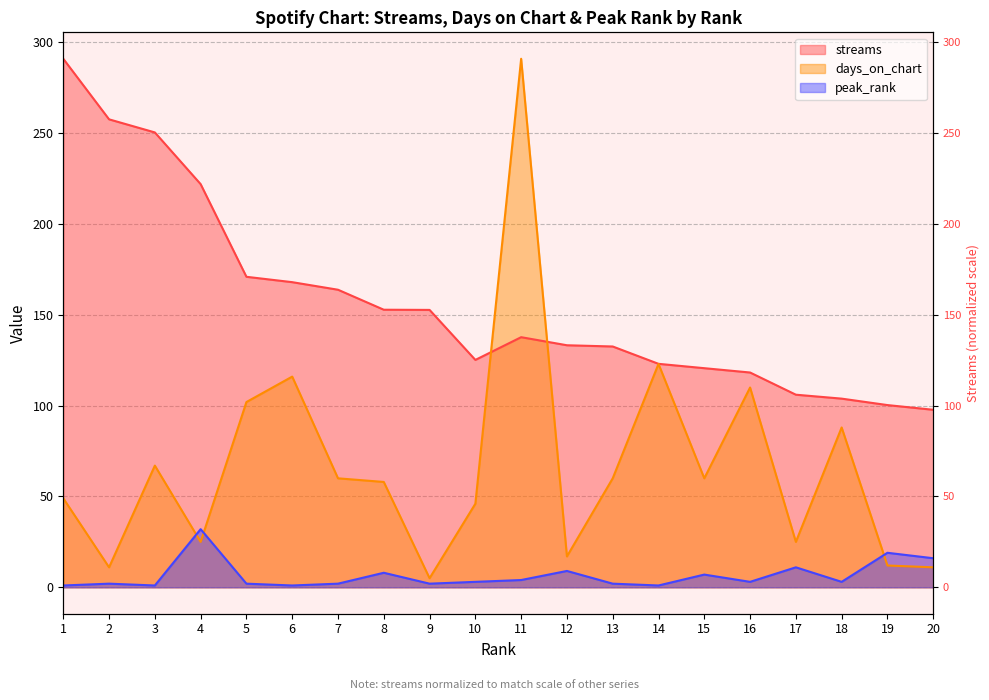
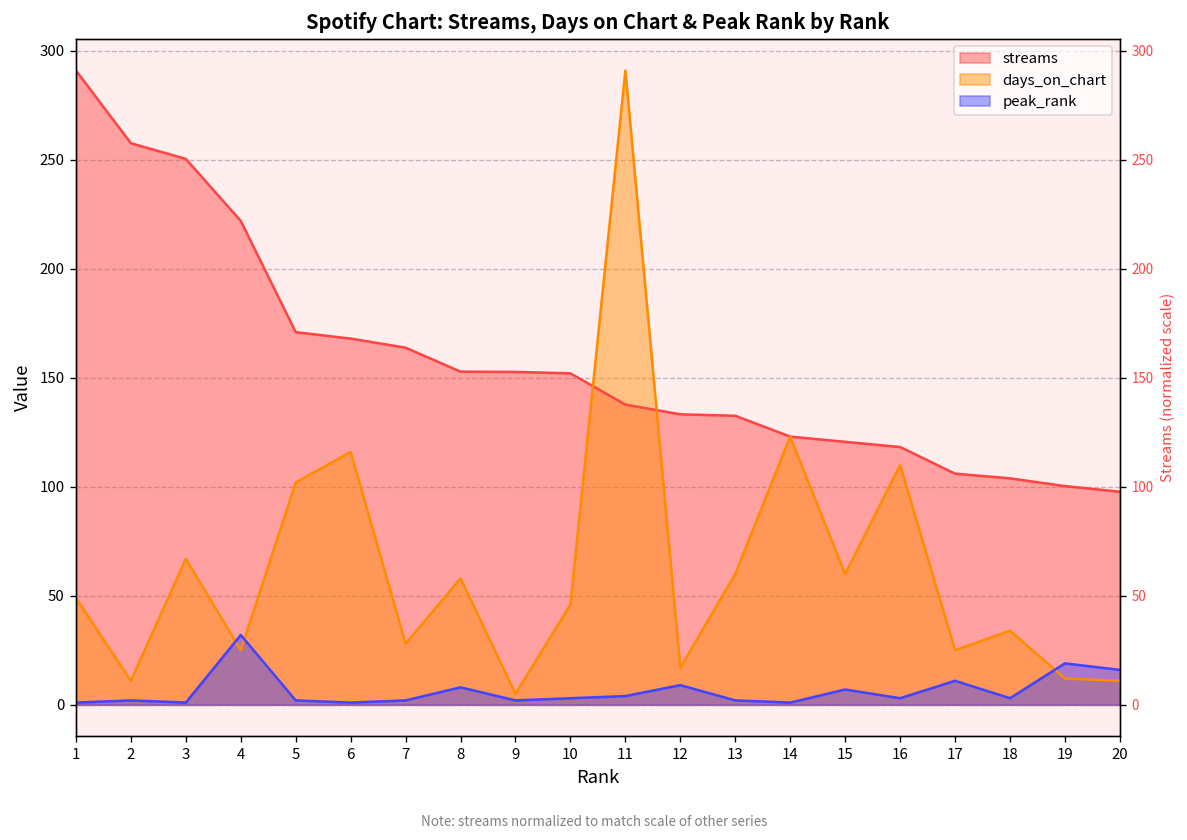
  {
    "streams": {
      "1": 291,
      "2": 258,
      "3": 250,
      "4": 222,
      "5": 171,
      "6": 168,
      "7": 164,
      "8": 153,
      "9": 153,
-     "10": 125,
+     "10": 152,
      "11": 138,
      "12": 133,
      "13": 133,
      "15": 121,
      "16": 118,
      "17": 106,
      "18": 104,
      "19": 100,
      "20": 98
    },
    "days_on_chart": {
      "1": 49,
      "2": 11,
      "3": 67,
      "4": 25,
      "5": 102,
      "6": 116,
-     "7": 60,
+     "7": 28,
      "8": 58,
      "9": 5,
      "10": 46,
      "11": 291,
      "12": 17,
      "13": 60,
      "15": 60,
      "16": 110,
      "17": 25,
-     "18": 88,
+     "18": 34,
      "19": 12,
      "20": 11
    },
    "peak_rank": {
      "1": 1,
      "2": 2,
      "3": 1,
      "4": 32,
      "5": 2,
      "6": 1,
      "7": 2,
      "8": 8,
      "9": 2,
      "10": 3,
      "11": 4,
      "12": 9,
      "13": 2,
      "14": 1,
      "15": 7,
      "16": 3,
      "17": 11,
      "18": 3,
      "19": 19,
      "20": 16
    }
  }
